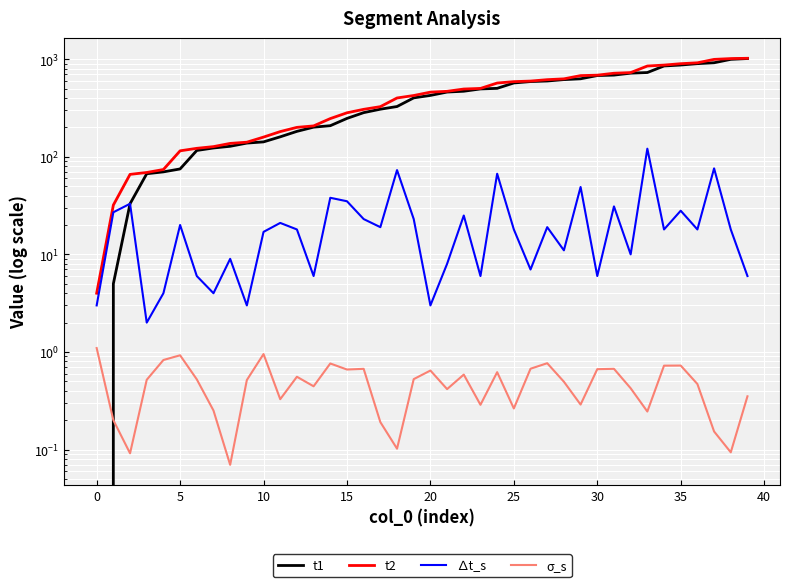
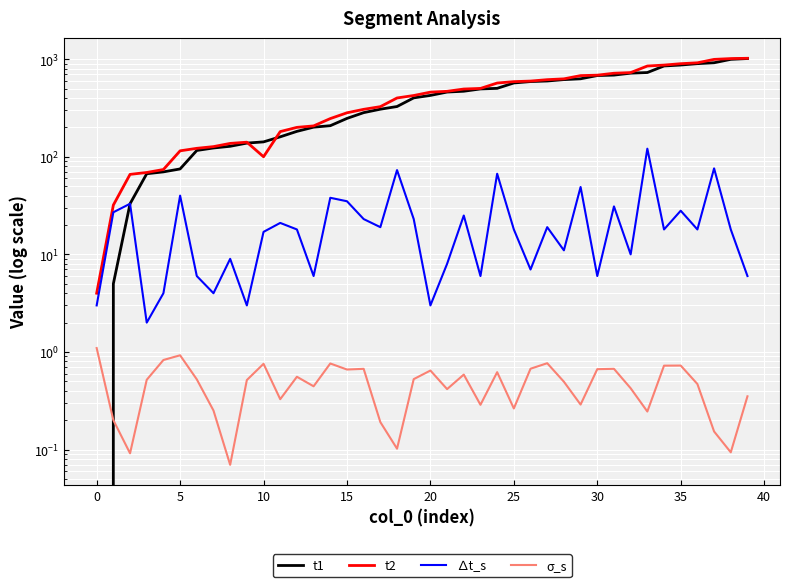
  {
    "t1": {
      "5": 80,
      "10": 140,
      "15": 250,
      "20": 400
    },
    "t2": {
      "0": 4,
      "5": 120,
-     "10": 160,
+     "10": 100,
      "15": 280,
      "20": 500
    },
    "∆t_s": {
      "0": 3,
-     "5": 20,
+     "5": 40,
      "10": 17,
      "15": 35,
      "20": 3,
      "25": 18,
      "30": 6,
      "35": 28
    },
    "σ_s": {
      "0": 1.1,
      "5": 0.9,
-     "10": 1.0,
+     "10": 0.8,
      "15": 0.7,
      "20": 0.6,
      "25": 0.26,
      "30": 0.7,
      "35": 0.7
    }
  }
